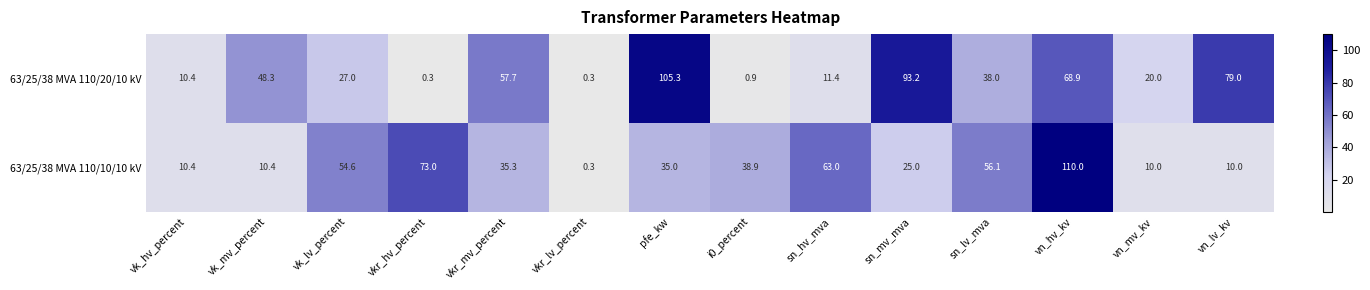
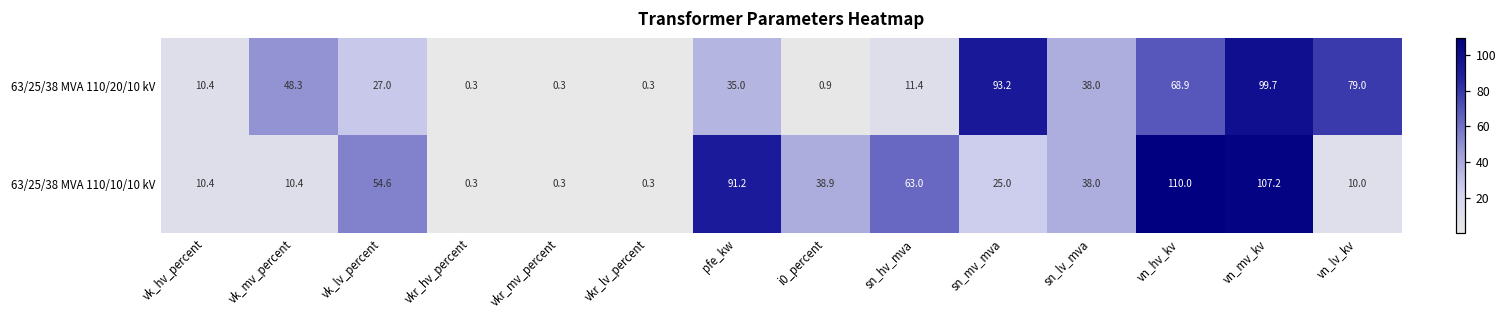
  {
    "63/25/38 MVA 110/20/10 kV": {
      "vk_hv_percent": 10.4,
      "vk_mv_percent": 48.3,
      "vk_lv_percent": 27.0,
      "vkr_hv_percent": 0.3,
-     "vkr_mv_percent": 57.7,
+     "vkr_mv_percent": 0.3,
      "vkr_lv_percent": 0.3,
-     "pfe_kw": 105.3,
+     "pfe_kw": 35.0,
      "i0_percent": 0.9,
      "sn_hv_mva": 11.4,
      "sn_mv_mva": 93.2,
      "sn_lv_mva": 38.0,
      "vn_hv_kv": 68.9,
-     "vn_mv_kv": 20.0,
+     "vn_mv_kv": 99.7,
      "vn_lv_kv": 79.0
    },
    "63/25/38 MVA 110/10/10 kV": {
      "vk_hv_percent": 10.4,
      "vk_mv_percent": 10.4,
      "vk_lv_percent": 54.6,
-     "vkr_hv_percent": 73.0,
-     "vkr_mv_percent": 35.3,
+     "vkr_hv_percent": 0.3,
+     "vkr_mv_percent": 0.3,
      "vkr_lv_percent": 0.3,
-     "pfe_kw": 35.0,
+     "pfe_kw": 91.2,
      "i0_percent": 38.9,
      "sn_hv_mva": 63.0,
      "sn_mv_mva": 25.0,
-     "sn_lv_mva": 56.1,
+     "sn_lv_mva": 38.0,
      "vn_hv_kv": 110.0,
-     "vn_mv_kv": 10.0,
+     "vn_mv_kv": 107.2,
      "vn_lv_kv": 10.0
    }
  }
